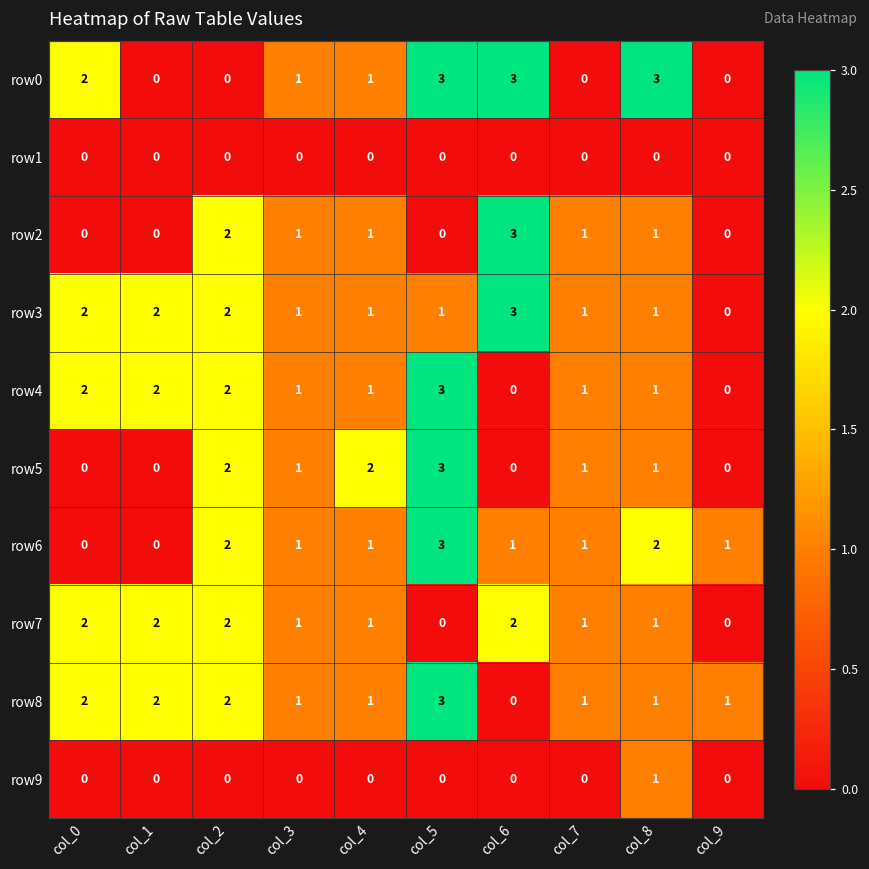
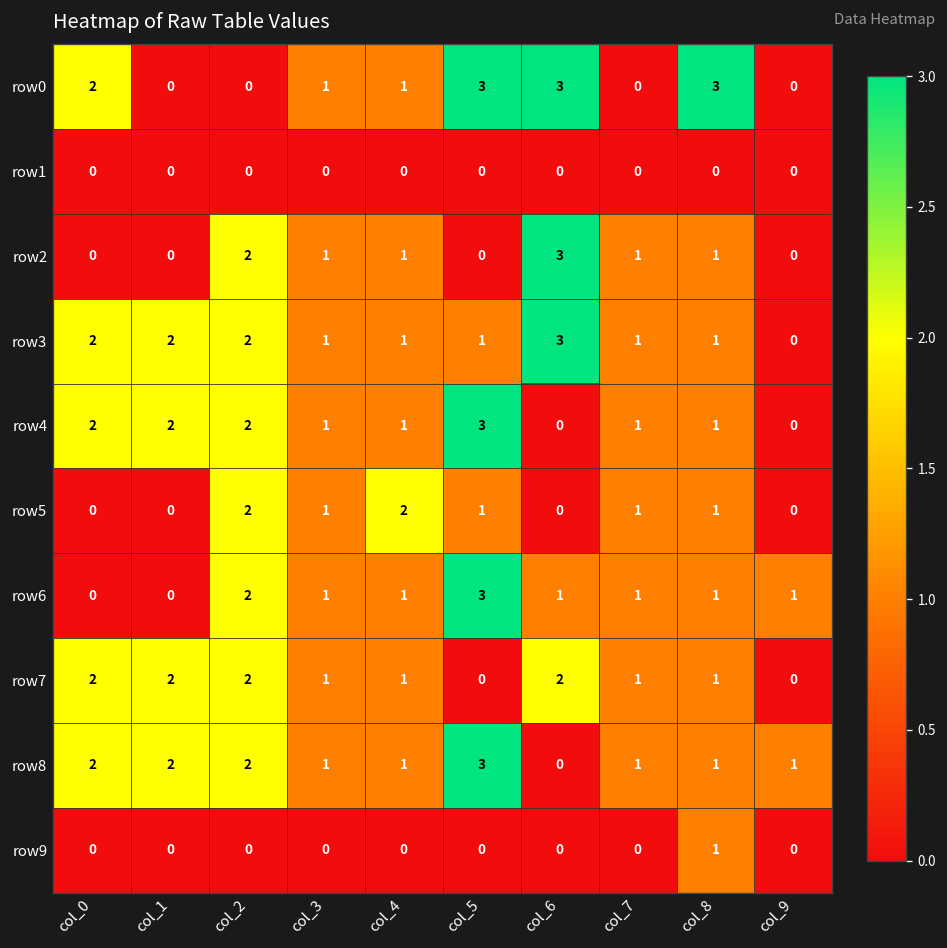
  {
    "row0": {
      "col_0": 2,
      "col_1": 0,
      "col_2": 0,
      "col_3": 1,
      "col_4": 1,
      "col_5": 3,
      "col_6": 3,
      "col_7": 0,
      "col_8": 3,
      "col_9": 0
    },
    "row1": {
      "col_0": 0,
      "col_1": 0,
      "col_2": 0,
      "col_3": 0,
      "col_4": 0,
      "col_5": 0,
      "col_6": 0,
      "col_7": 0,
      "col_8": 0,
      "col_9": 0
    },
    "row2": {
      "col_0": 0,
      "col_1": 0,
      "col_2": 2,
      "col_3": 1,
      "col_4": 1,
      "col_5": 0,
      "col_6": 3,
      "col_7": 1,
      "col_8": 1,
      "col_9": 0
    },
    "row3": {
      "col_0": 2,
      "col_1": 2,
      "col_2": 2,
      "col_3": 1,
      "col_4": 1,
      "col_5": 1,
      "col_6": 3,
      "col_7": 1,
      "col_8": 1,
      "col_9": 0
    },
    "row4": {
      "col_0": 2,
      "col_1": 2,
      "col_2": 2,
      "col_3": 1,
      "col_4": 1,
      "col_5": 3,
      "col_6": 0,
      "col_7": 1,
      "col_8": 1,
      "col_9": 0
    },
    "row5": {
      "col_0": 0,
      "col_1": 0,
      "col_2": 2,
      "col_3": 1,
      "col_4": 2,
-     "col_5": 3,
+     "col_5": 1,
      "col_6": 0,
      "col_7": 1,
      "col_8": 1,
      "col_9": 0
    },
    "row6": {
      "col_0": 0,
      "col_1": 0,
      "col_2": 2,
      "col_3": 1,
      "col_4": 1,
      "col_5": 3,
      "col_6": 1,
      "col_7": 1,
-     "col_8": 2,
+     "col_8": 1,
      "col_9": 1
    },
    "row7": {
      "col_0": 2,
      "col_1": 2,
      "col_2": 2,
      "col_3": 1,
      "col_4": 1,
      "col_5": 0,
      "col_6": 2,
      "col_7": 1,
      "col_8": 1,
      "col_9": 0
    },
    "row8": {
      "col_0": 2,
      "col_1": 2,
      "col_2": 2,
      "col_3": 1,
      "col_4": 1,
      "col_5": 3,
      "col_6": 0,
      "col_7": 1,
      "col_8": 1,
      "col_9": 1
    },
    "row9": {
      "col_0": 0,
      "col_1": 0,
      "col_2": 0,
      "col_3": 0,
      "col_4": 0,
      "col_5": 0,
      "col_6": 0,
      "col_7": 0,
      "col_8": 1,
      "col_9": 0
    }
  }
